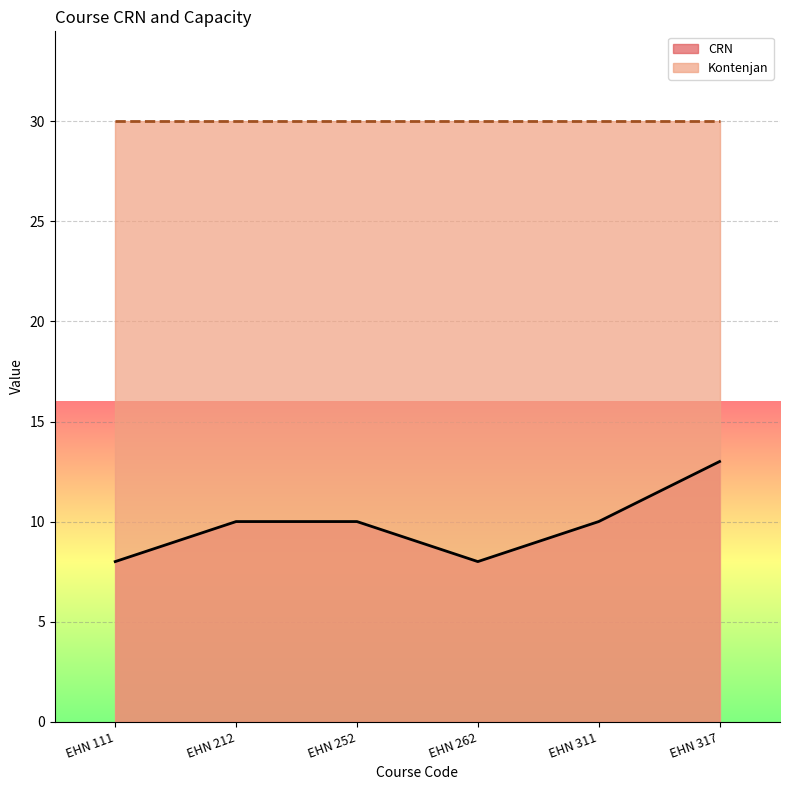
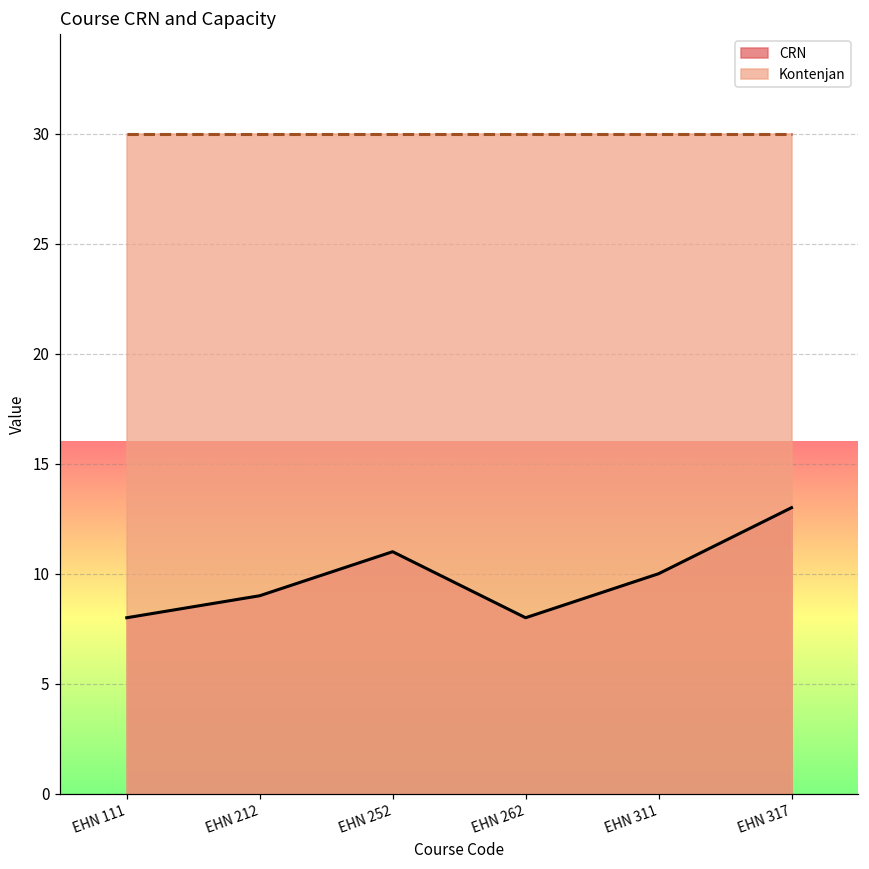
  {
    "CRN": {
      "EHN 111": 8.0,
-     "EHN 212": 10.0,
-     "EHN 252": 10.0,
+     "EHN 212": 9.0,
+     "EHN 252": 11.0,
      "EHN 262": 8.0,
      "EHN 311": 10.0,
      "EHN 317": 13.0
    },
    "Kontenjan": {
      "EHN 111": 30.0,
      "EHN 212": 30.0,
      "EHN 252": 30.0,
      "EHN 262": 30.0,
      "EHN 311": 30.0,
      "EHN 317": 30.0
    }
  }
